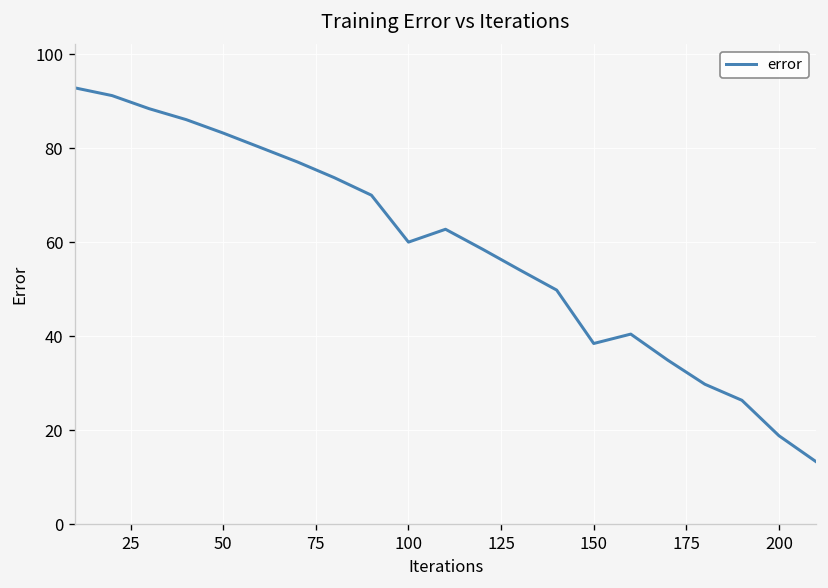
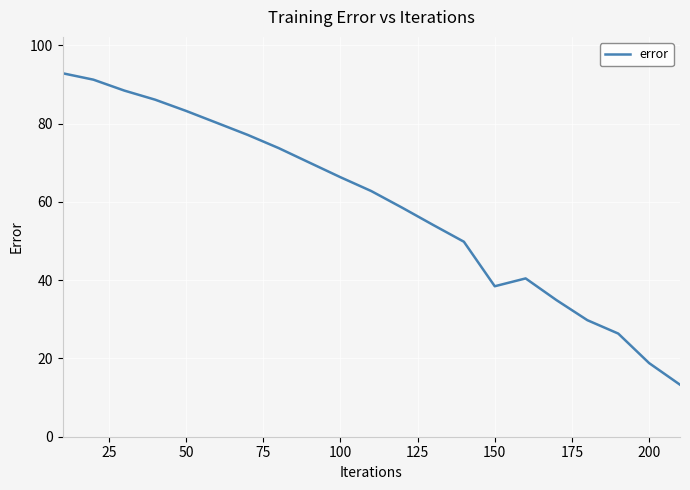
  {
    "50": 83,
-   "100": 60,
+   "100": 66,
    "150": 38,
    "200": 19
  }
